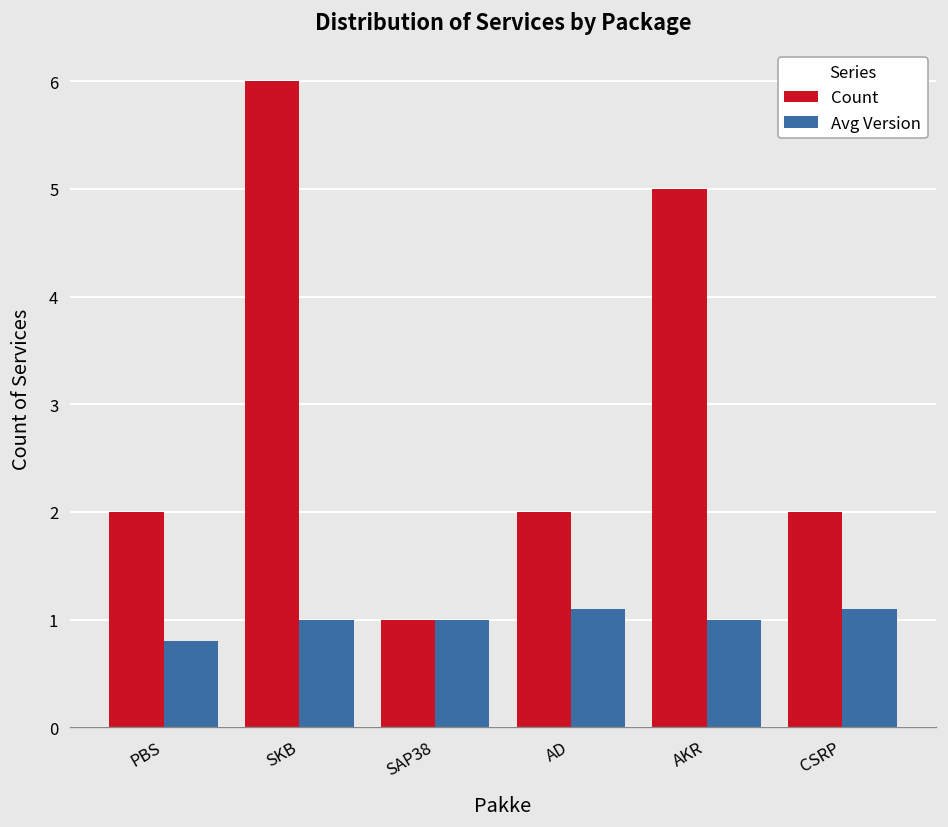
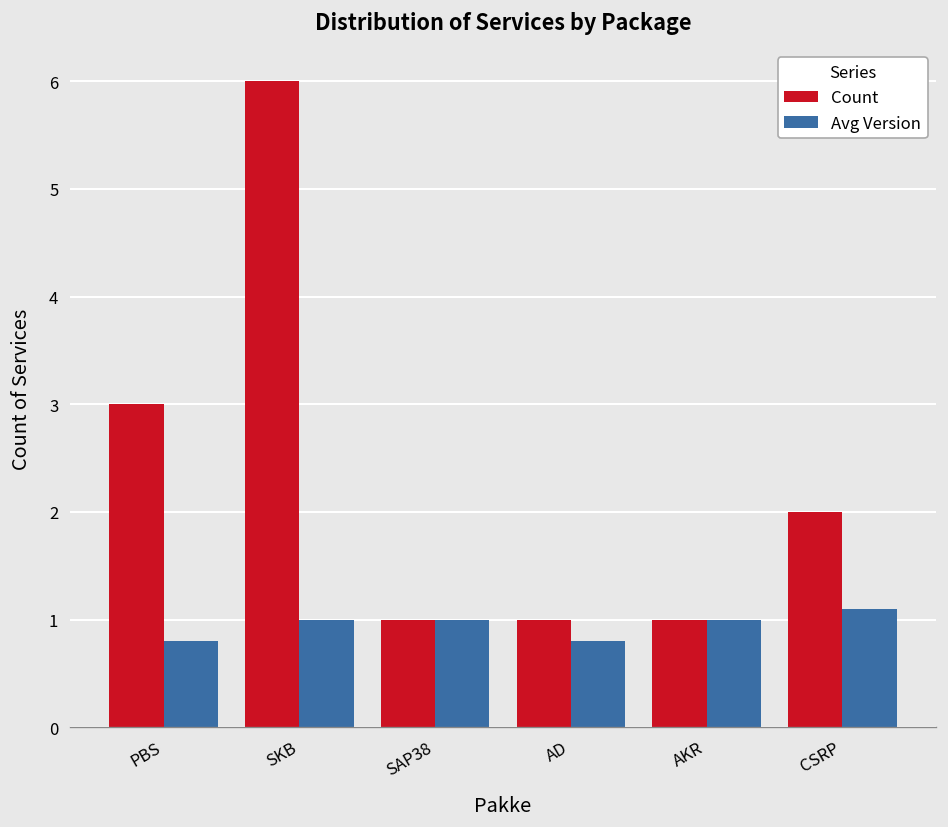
  {
    "Count": {
-     "PBS": 2,
+     "PBS": 3,
      "SKB": 6,
      "SAP38": 1,
-     "AD": 2,
-     "AKR": 5,
+     "AD": 1,
+     "AKR": 1,
      "CSRP": 2
    },
    "Avg Version": {
      "PBS": 0.8,
      "SKB": 1.0,
      "SAP38": 1.0,
-     "AD": 1.1,
+     "AD": 0.8,
      "AKR": 1.0,
      "CSRP": 1.1
    }
  }
